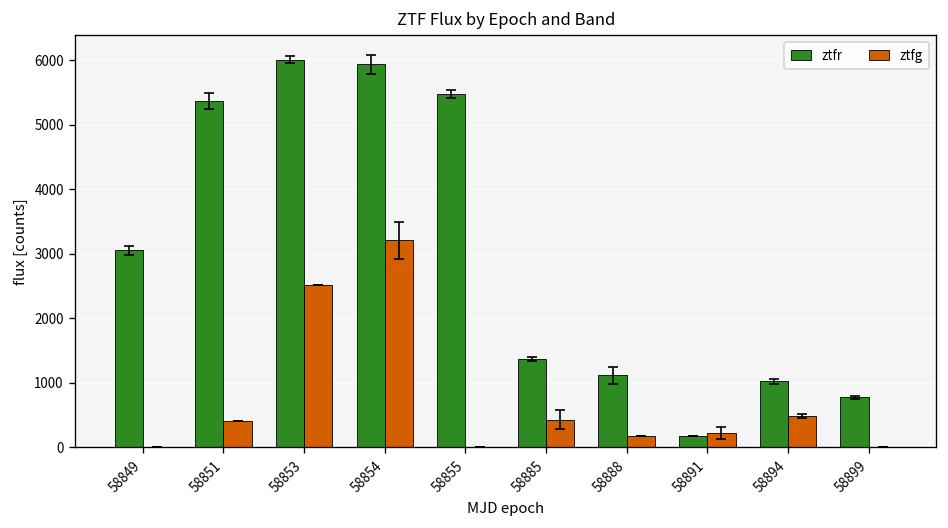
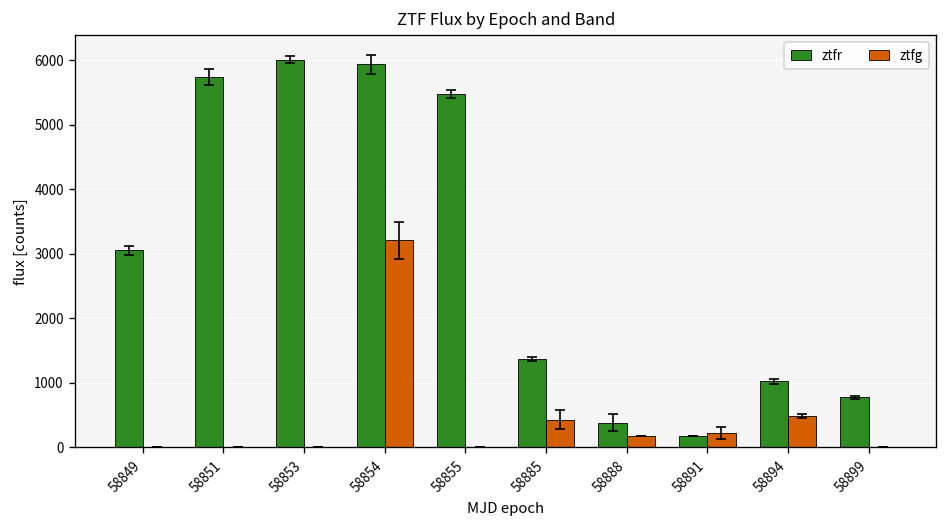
  {
    "ztfr": {
      "58849": 3100,
-     "58851": 5400,
+     "58851": 5700,
      "58853": 6000,
      "58854": 5900,
      "58855": 5500,
      "58885": 1400,
-     "58888": 1100,
+     "58888": 400,
      "58891": 200,
      "58894": 1000,
      "58899": 800
    },
    "ztfg": {
      "58849": 0,
-     "58851": 400,
-     "58853": 2500,
+     "58851": 0,
+     "58853": 0,
      "58854": 3200,
      "58855": 0,
      "58885": 400,
      "58888": 200,
      "58891": 200,
      "58894": 500,
      "58899": 0
    }
  }
